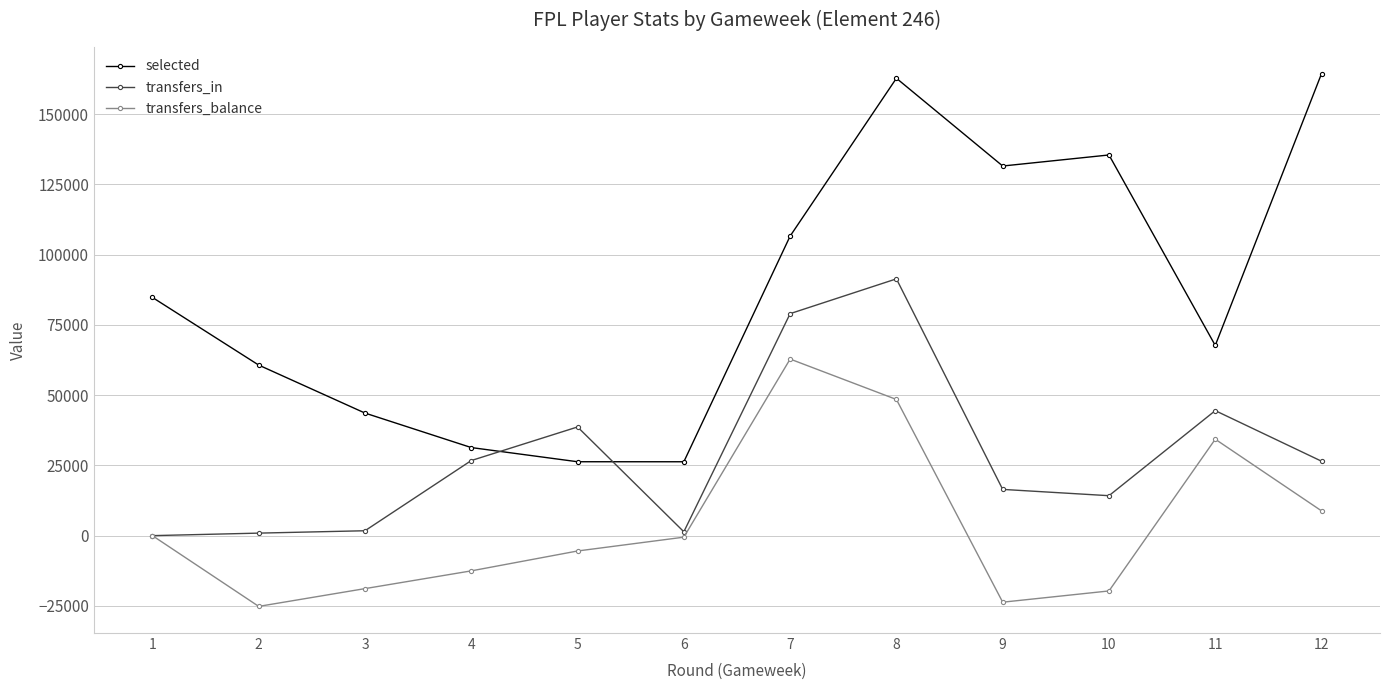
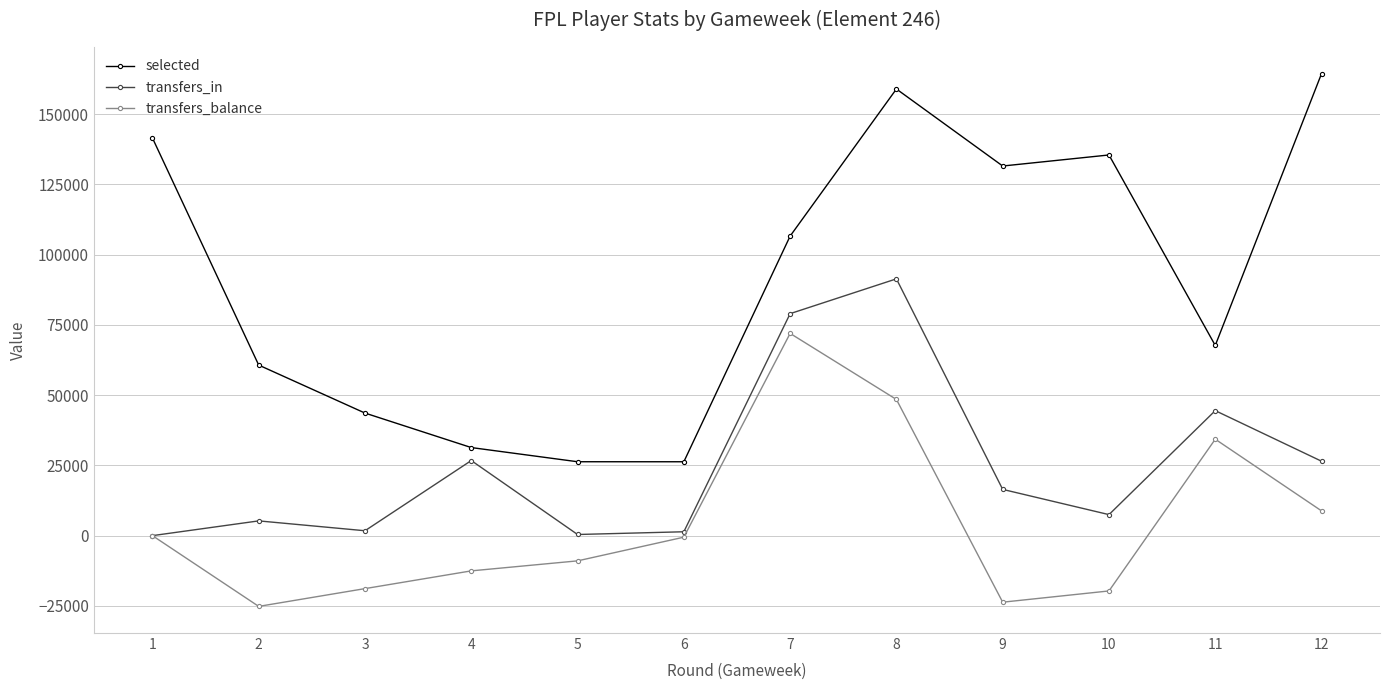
  {
    "selected": {
-     "1": 85000,
+     "1": 142000,
      "2": 61000,
      "3": 44000,
      "4": 31000,
      "5": 26000,
      "6": 26000,
      "7": 107000,
-     "8": 163000,
+     "8": 159000,
      "9": 132000,
      "10": 135000,
      "11": 68000,
      "12": 164000
    },
    "transfers_in": {
-     "2": 1000,
+     "2": 5000,
      "3": 2000,
      "4": 27000,
-     "5": 39000,
+     "5": 0,
      "6": 1000,
      "7": 79000,
      "8": 91000,
      "9": 16000,
-     "10": 14000,
+     "10": 7000,
      "11": 44000,
      "12": 26000
    },
    "transfers_balance": {
      "2": -25000,
      "3": -19000,
      "4": -13000,
-     "5": -5000,
+     "5": -9000,
      "6": -1000,
-     "7": 63000,
+     "7": 72000,
      "8": 48000,
      "9": -24000,
      "10": -20000,
      "11": 34000,
      "12": 9000
    }
  }
